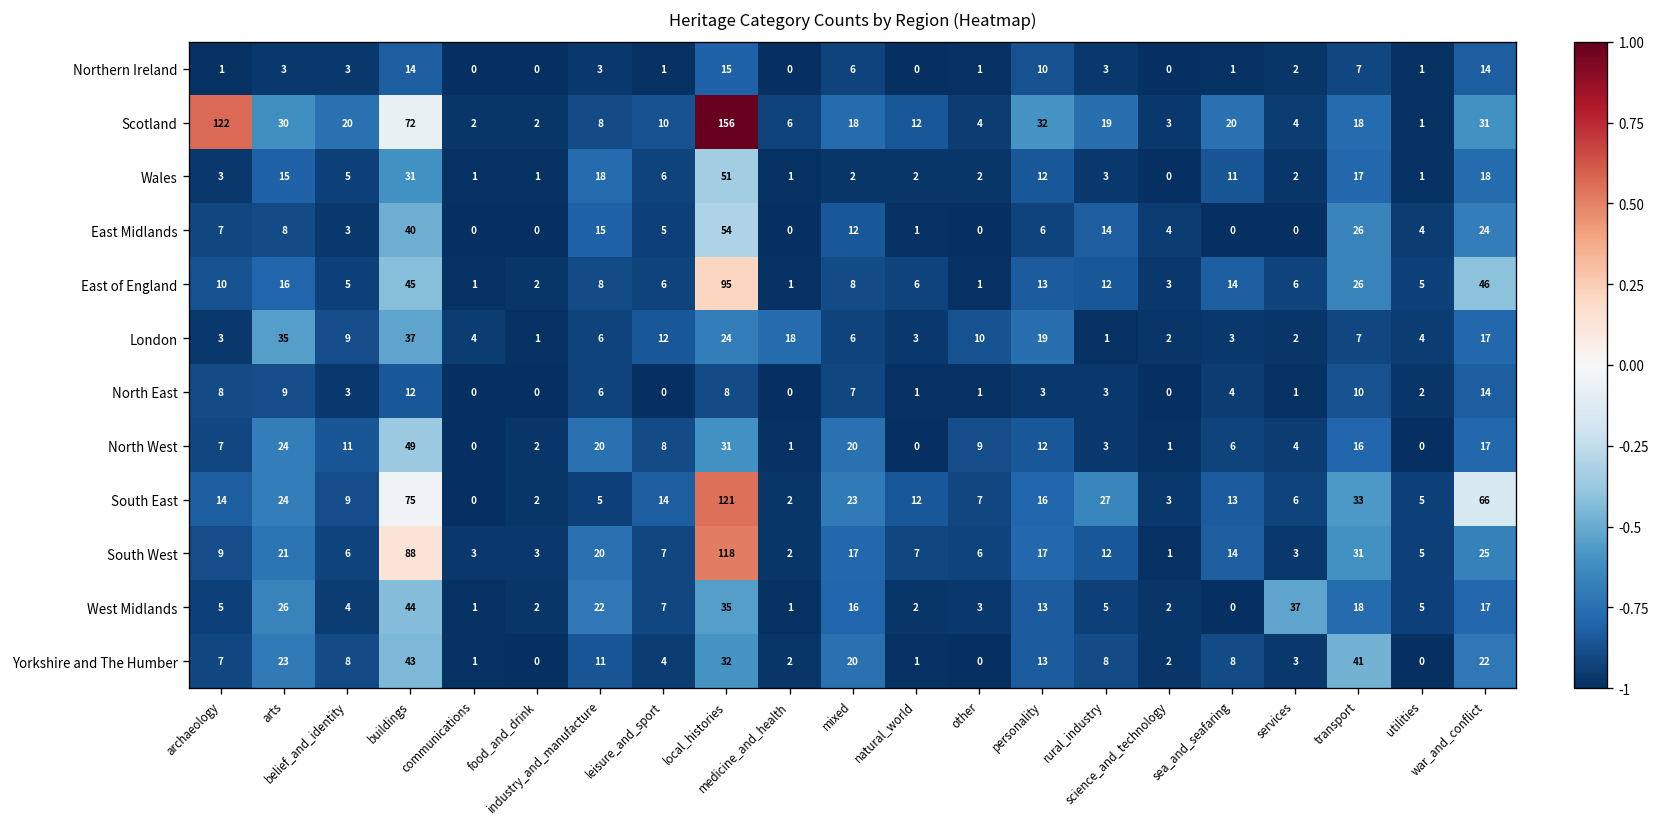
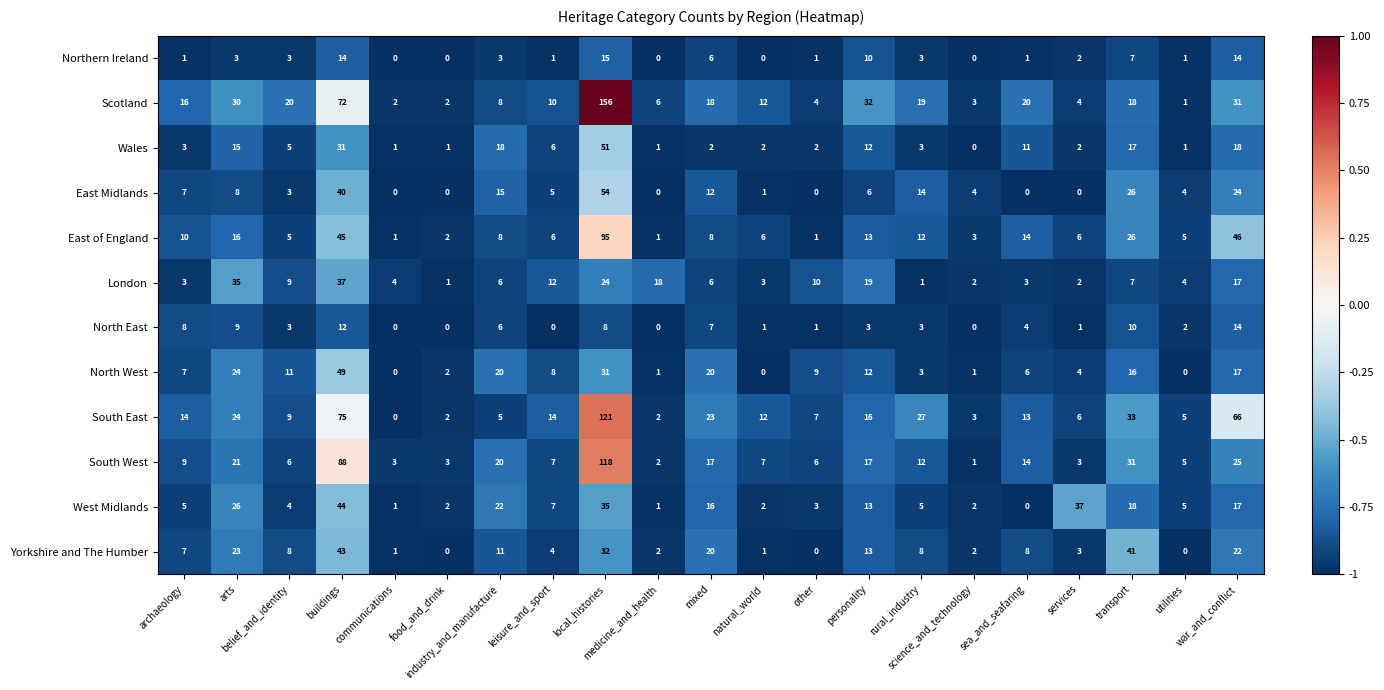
  {
    "Scotland": {
-     "archaeology": 122,
+     "archaeology": 16,
      "arts": 30,
      "belief_and_identity": 20,
      "buildings": 72,
      "communications": 2,
      "food_and_drink": 2,
      "industry_and_manufacture": 8,
      "leisure_and_sport": 10,
      "local_histories": 156,
      "medicine_and_health": 6,
      "mixed": 18,
      "natural_world": 12,
      "other": 4,
      "personality": 32,
      "rural_industry": 19,
      "science_and_technology": 3,
      "sea_and_seafaring": 20,
      "services": 4,
      "transport": 18,
      "utilities": 1,
      "war_and_conflict": 31
    }
  }
